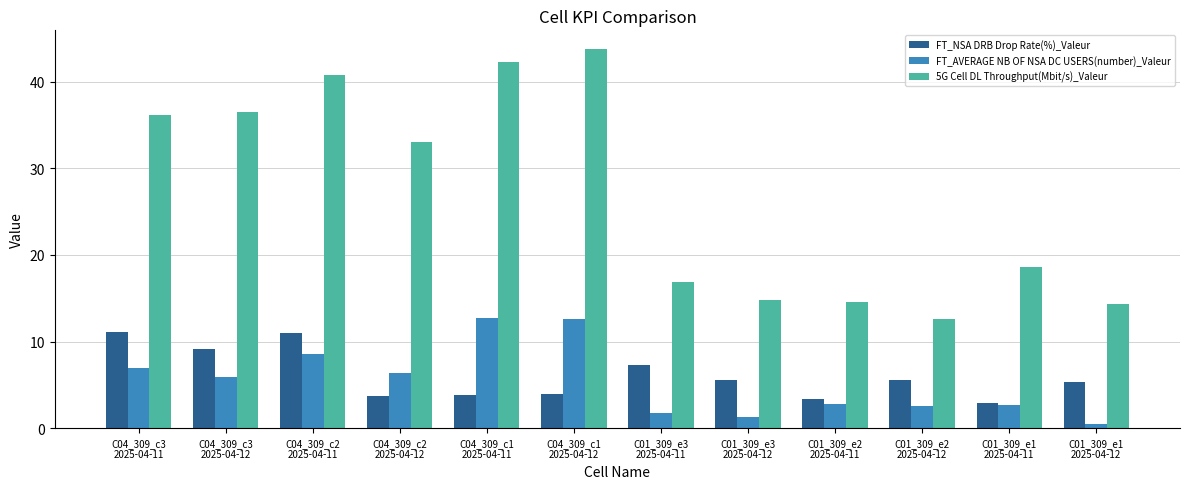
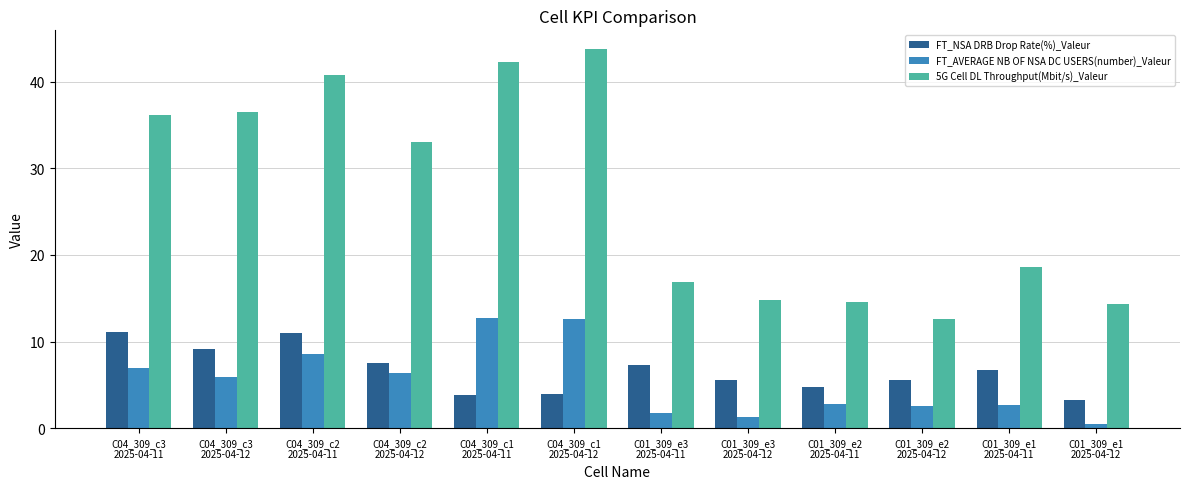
  {
    "FT_NSA DRB Drop Rate(%)_Valeur": {
      "C04_309_c3 2025-04-11": 11,
      "C04_309_c3 2025-04-12": 9,
      "C04_309_c2 2025-04-11": 11,
-     "C04_309_c2 2025-04-12": 4,
+     "C04_309_c2 2025-04-12": 8,
      "C04_309_c1 2025-04-11": 4,
      "C04_309_c1 2025-04-12": 4,
      "C01_309_e3 2025-04-11": 7,
      "C01_309_e3 2025-04-12": 6,
-     "C01_309_e2 2025-04-11": 3,
+     "C01_309_e2 2025-04-11": 5,
      "C01_309_e2 2025-04-12": 6,
-     "C01_309_e1 2025-04-11": 3,
-     "C01_309_e1 2025-04-12": 5
+     "C01_309_e1 2025-04-11": 7,
+     "C01_309_e1 2025-04-12": 3
    }
  }
